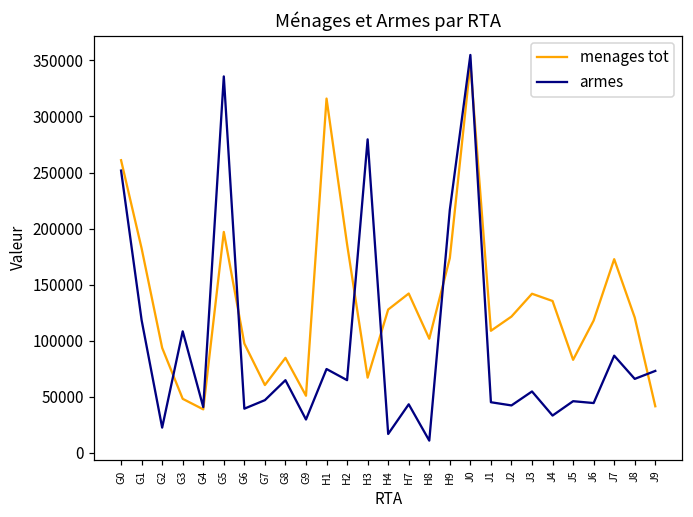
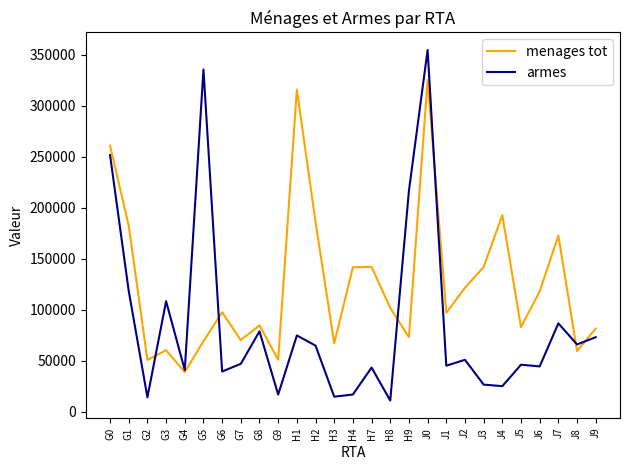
  {
    "menages tot": {
      "G0": 261000,
      "G1": 182000,
-     "G2": 94000,
-     "G3": 48000,
-     "G5": 197000,
+     "G2": 51000,
+     "G3": 60000,
+     "G5": 69000,
      "G6": 98000,
-     "G7": 61000,
+     "G7": 70000,
      "G8": 85000,
      "G9": 51000,
      "H1": 316000,
      "H2": 186000,
      "H3": 67000,
-     "H4": 128000,
+     "H4": 142000,
      "H7": 142000,
      "H8": 102000,
-     "H9": 174000,
-     "J0": 347000,
-     "J1": 109000,
+     "H9": 73000,
+     "J0": 325000,
+     "J1": 97000,
      "J2": 122000,
      "J3": 142000,
-     "J4": 135000,
+     "J4": 193000,
      "J5": 83000,
      "J6": 118000,
      "J7": 173000,
-     "J8": 121000,
-     "J9": 42000
+     "J8": 60000,
+     "J9": 82000
    },
    "armes": {
      "G0": 252000,
      "G1": 118000,
-     "G2": 23000,
+     "G2": 14000,
      "G3": 108000,
      "G5": 336000,
      "G6": 39000,
      "G7": 47000,
-     "G8": 65000,
-     "G9": 30000,
+     "G8": 79000,
+     "G9": 17000,
      "H1": 75000,
      "H2": 65000,
-     "H3": 280000,
+     "H3": 15000,
      "H4": 17000,
      "H7": 43000,
      "H8": 11000,
      "H9": 217000,
      "J0": 355000,
      "J1": 45000,
-     "J2": 42000,
-     "J3": 55000,
-     "J4": 33000,
+     "J2": 51000,
+     "J3": 27000,
+     "J4": 25000,
      "J5": 46000,
      "J6": 45000,
      "J7": 87000,
      "J8": 66000,
      "J9": 73000
    }
  }
